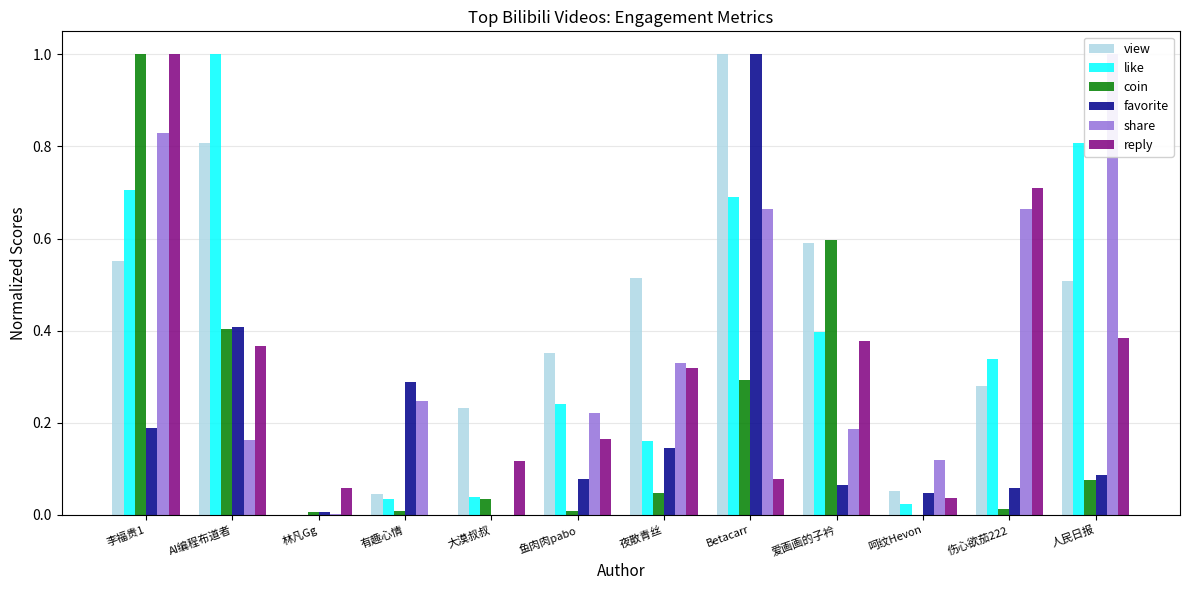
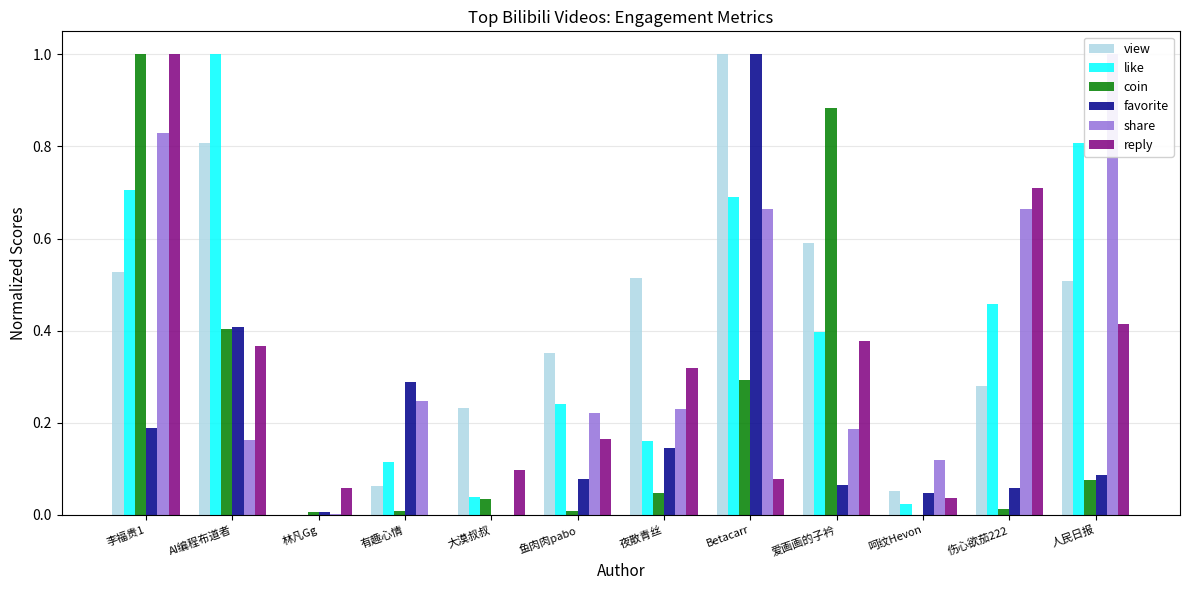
  {
    "view": {
-     "李福贵1": 0.55,
+     "李福贵1": 0.53,
      "AI编程布道者": 0.81,
      "林凡Gg": 0.00,
-     "有趣心情": 0.04,
+     "有趣心情": 0.06,
      "大漠叔叔": 0.23,
      "鱼肉肉pabo": 0.35,
      "夜散青丝": 0.51,
      "Betacarr": 1.00,
      "爱画画的子衿": 0.59,
      "呵纹Hevon": 0.05,
      "伤心欲茄222": 0.28,
      "人民日报": 0.51
    },
    "like": {
      "李福贵1": 0.70,
      "AI编程布道者": 1.00,
      "林凡Gg": 0.00,
-     "有趣心情": 0.03,
+     "有趣心情": 0.12,
      "大漠叔叔": 0.04,
      "鱼肉肉pabo": 0.24,
      "夜散青丝": 0.16,
      "Betacarr": 0.69,
      "爱画画的子衿": 0.40,
      "呵纹Hevon": 0.02,
-     "伤心欲茄222": 0.34,
+     "伤心欲茄222": 0.46,
      "人民日报": 0.81
    },
    "coin": {
      "李福贵1": 1.00,
      "AI编程布道者": 0.40,
      "林凡Gg": 0.01,
      "有趣心情": 0.01,
      "大漠叔叔": 0.03,
      "鱼肉肉pabo": 0.01,
      "夜散青丝": 0.05,
      "Betacarr": 0.29,
-     "爱画画的子衿": 0.60,
+     "爱画画的子衿": 0.88,
      "呵纹Hevon": 0.00,
      "伤心欲茄222": 0.01,
      "人民日报": 0.08
    },
    "favorite": {
      "李福贵1": 0.19,
      "AI编程布道者": 0.41,
      "林凡Gg": 0.01,
      "有趣心情": 0.29,
      "大漠叔叔": 0.00,
      "鱼肉肉pabo": 0.08,
      "夜散青丝": 0.15,
      "Betacarr": 1.00,
      "爱画画的子衿": 0.07,
      "呵纹Hevon": 0.05,
      "伤心欲茄222": 0.06,
      "人民日报": 0.09
    },
    "share": {
      "李福贵1": 0.83,
      "AI编程布道者": 0.16,
      "有趣心情": 0.25,
      "大漠叔叔": 0.00,
      "鱼肉肉pabo": 0.22,
-     "夜散青丝": 0.33,
+     "夜散青丝": 0.23,
      "Betacarr": 0.67,
      "爱画画的子衿": 0.19,
      "呵纹Hevon": 0.12,
      "伤心欲茄222": 0.66
    },
    "reply": {
      "李福贵1": 1.00,
      "AI编程布道者": 0.37,
      "林凡Gg": 0.06,
      "有趣心情": 0.00,
-     "大漠叔叔": 0.12,
+     "大漠叔叔": 0.10,
      "鱼肉肉pabo": 0.16,
      "夜散青丝": 0.32,
      "Betacarr": 0.08,
      "爱画画的子衿": 0.38,
      "呵纹Hevon": 0.04,
      "伤心欲茄222": 0.71,
-     "人民日报": 0.38
+     "人民日报": 0.42
    }
  }
